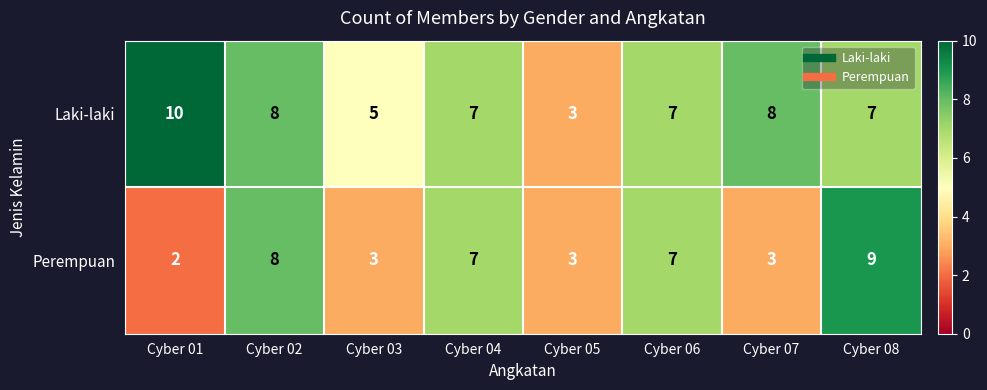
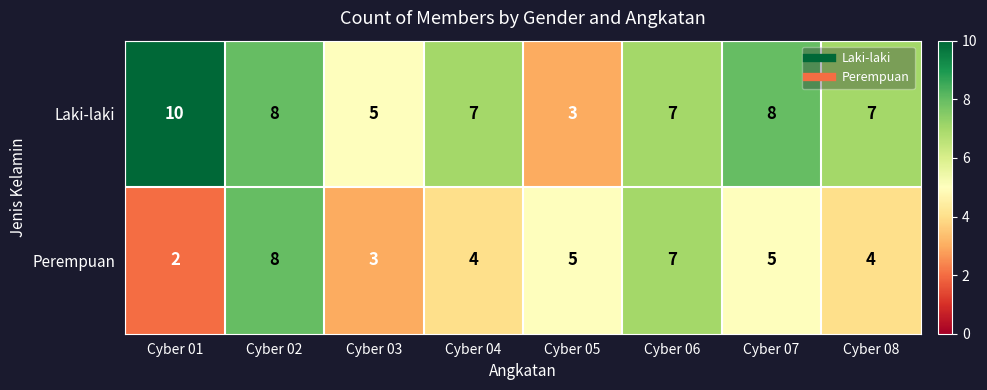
  {
    "Laki-laki": {
      "Cyber 01": 10,
      "Cyber 02": 8,
      "Cyber 03": 5,
      "Cyber 04": 7,
      "Cyber 05": 3,
      "Cyber 06": 7,
      "Cyber 07": 8,
      "Cyber 08": 7
    },
    "Perempuan": {
      "Cyber 01": 2,
      "Cyber 02": 8,
      "Cyber 03": 3,
-     "Cyber 04": 7,
-     "Cyber 05": 3,
+     "Cyber 04": 4,
+     "Cyber 05": 5,
      "Cyber 06": 7,
-     "Cyber 07": 3,
-     "Cyber 08": 9
+     "Cyber 07": 5,
+     "Cyber 08": 4
    }
  }
